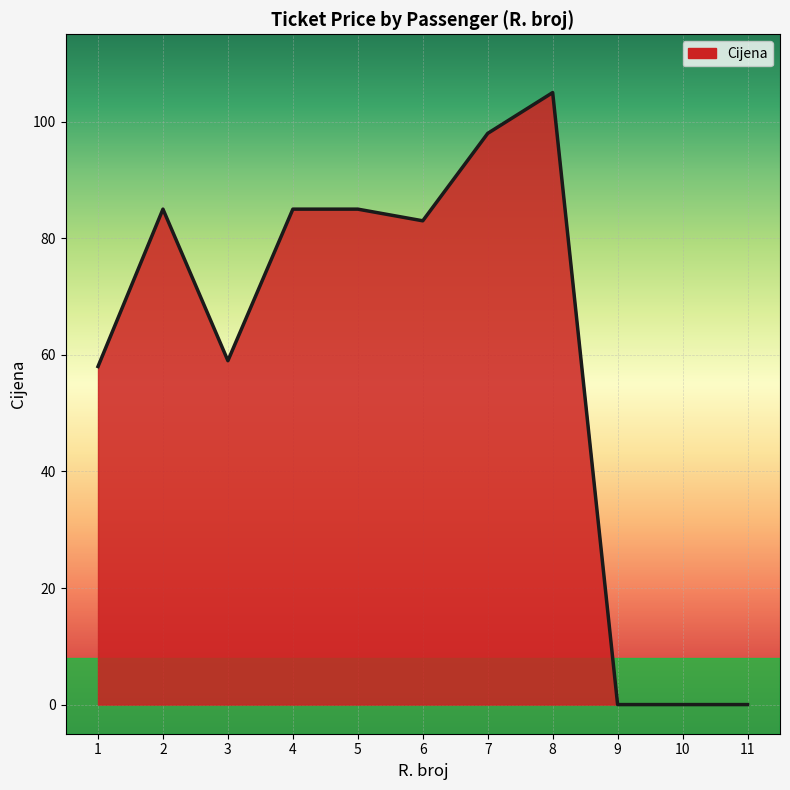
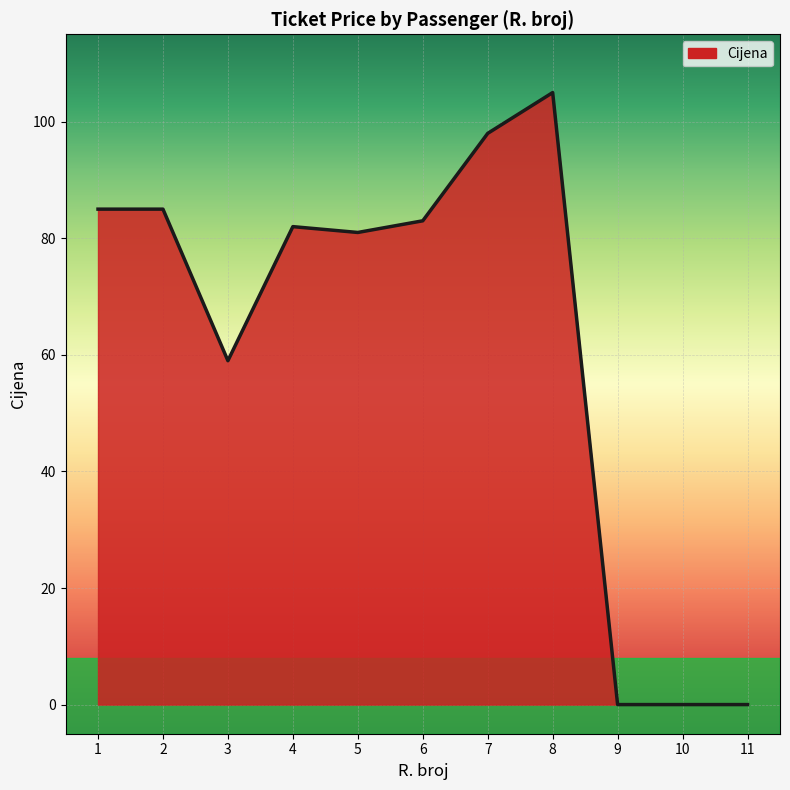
  {
-   "1": 58,
+   "1": 85,
    "2": 85,
    "3": 59,
-   "4": 85,
-   "5": 85,
+   "4": 82,
+   "5": 81,
    "6": 83,
    "7": 98,
    "8": 105
  }
